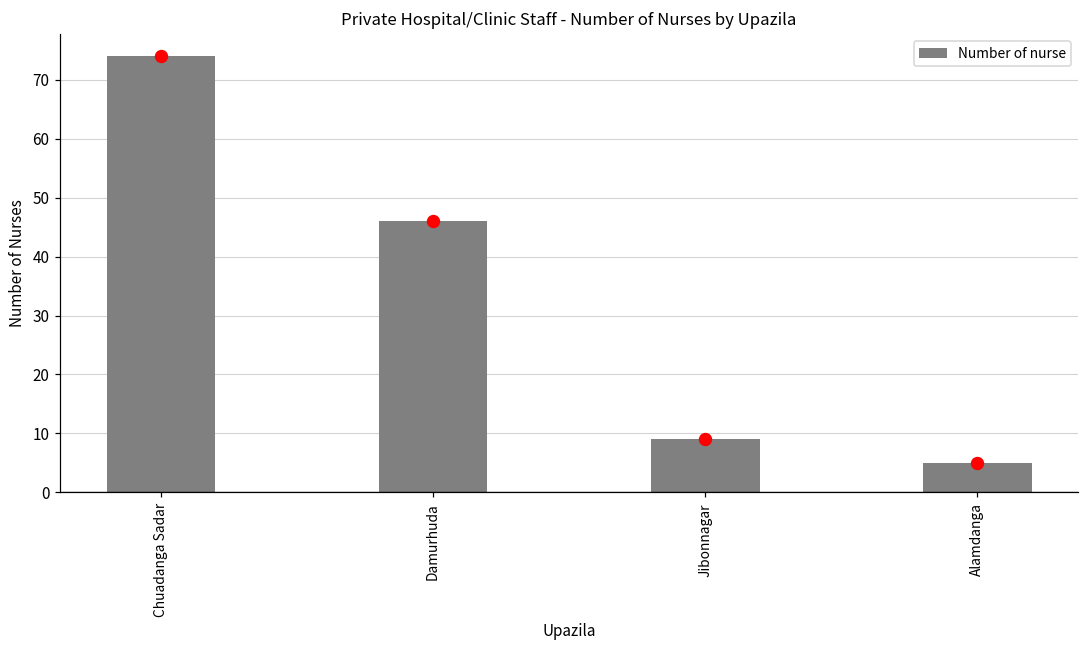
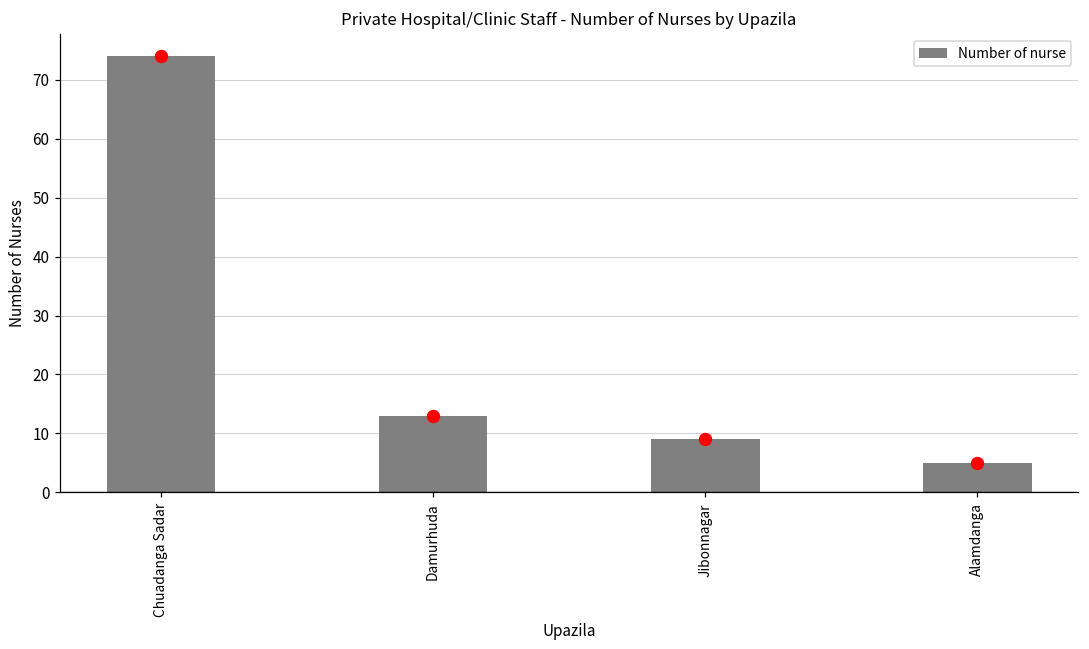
  {
    "Chuadanga Sadar": 74,
-   "Damurhuda": 46,
+   "Damurhuda": 13,
    "Jibonnagar": 9,
    "Alamdanga": 5
  }
